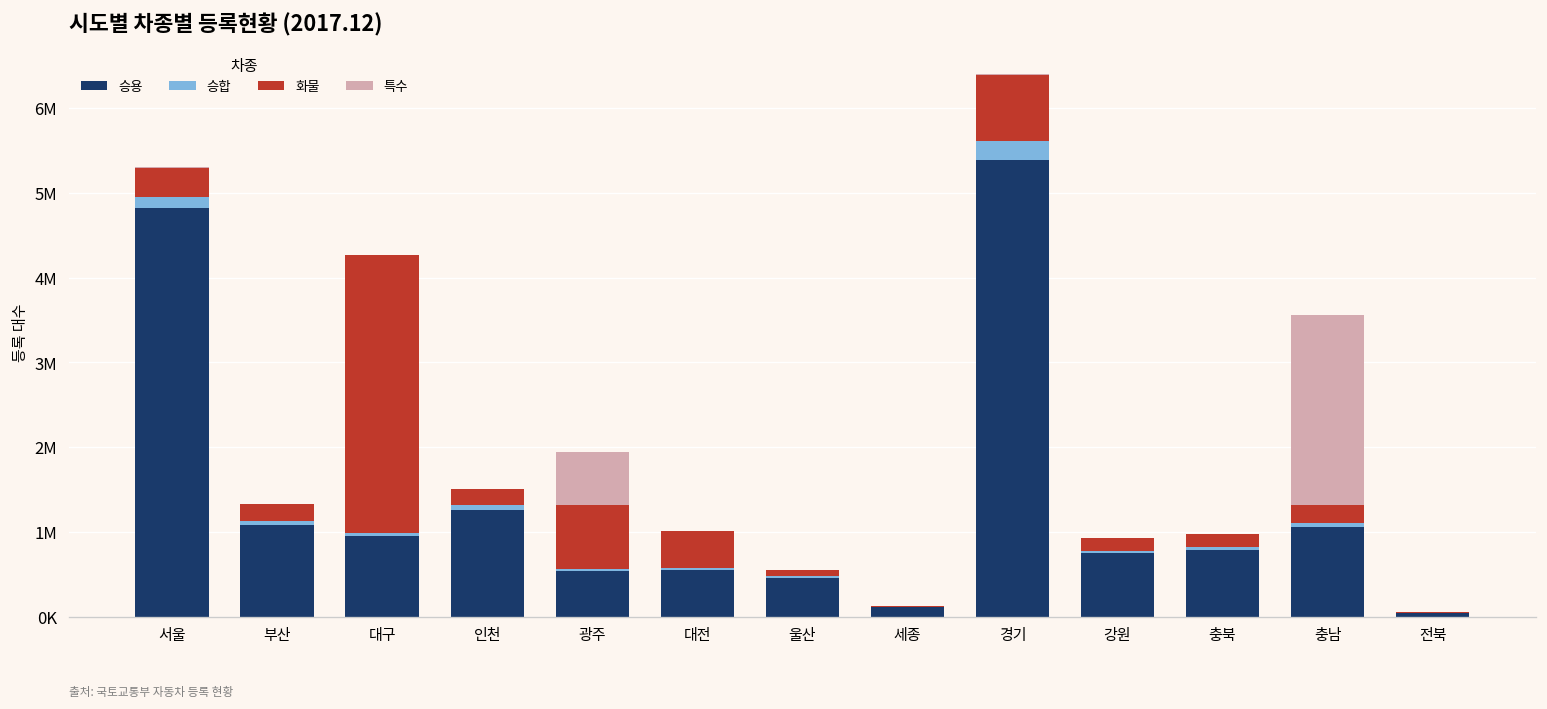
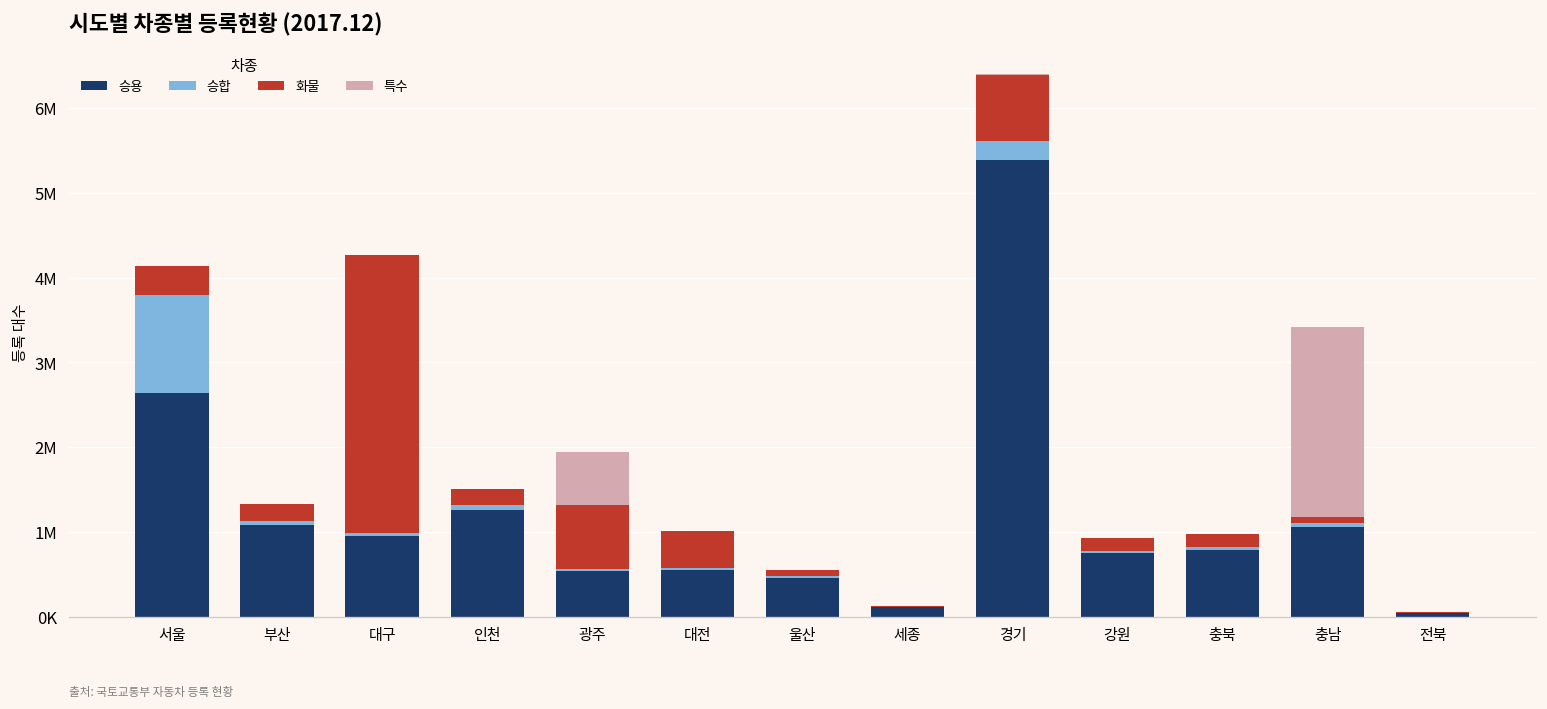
  {
    "승용": {
-     "서울": 4800000,
+     "서울": 2600000,
      "부산": 1100000,
      "대구": 1000000,
      "인천": 1300000,
      "광주": 500000,
      "대전": 500000,
      "울산": 500000,
      "세종": 100000,
      "경기": 5400000,
      "강원": 700000,
      "충북": 800000,
      "충남": 1100000,
      "전북": 0
    },
    "승합": {
-     "서울": 100000,
+     "서울": 1200000,
      "부산": 0,
      "인천": 100000,
      "경기": 200000,
      "충남": 0
    },
    "화물": {
      "서울": 300000,
      "부산": 200000,
      "대구": 3300000,
      "인천": 200000,
      "광주": 800000,
      "대전": 400000,
      "울산": 100000,
      "경기": 800000,
      "강원": 200000,
      "충북": 200000,
-     "충남": 200000
+     "충남": 100000
    },
    "특수": {
      "광주": 600000,
      "충남": 2200000
    }
  }
